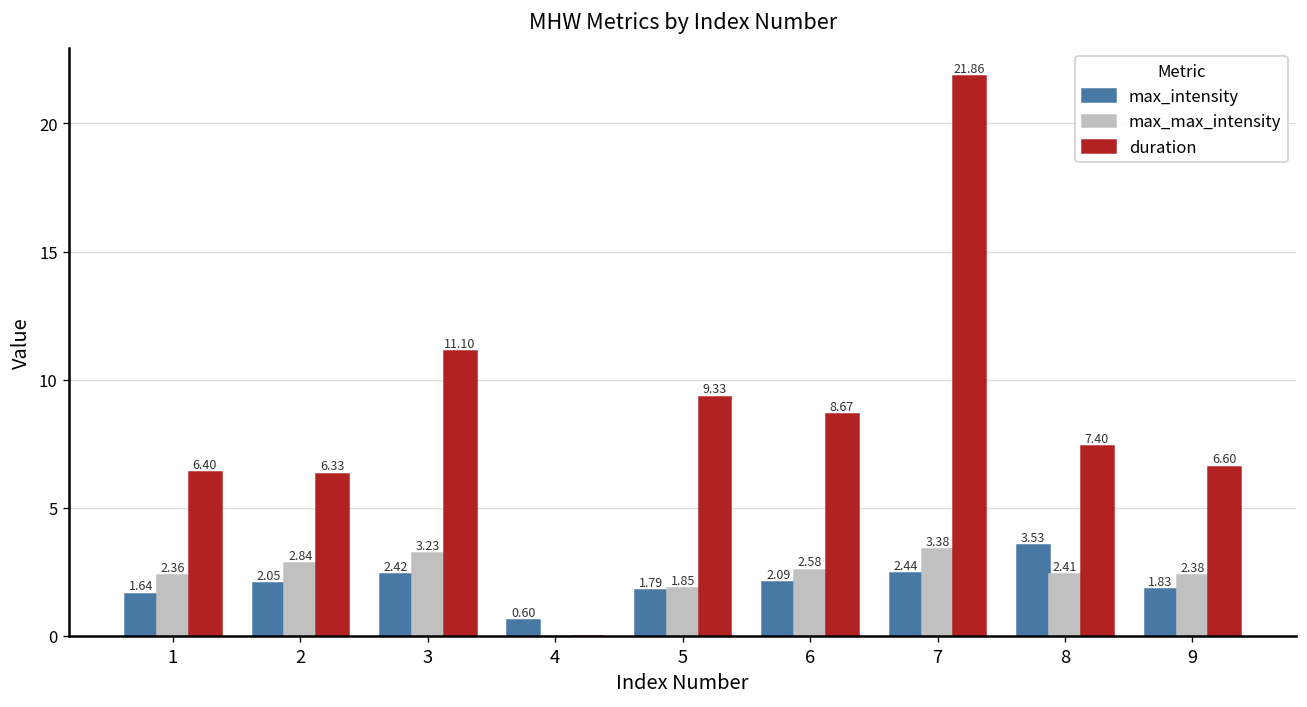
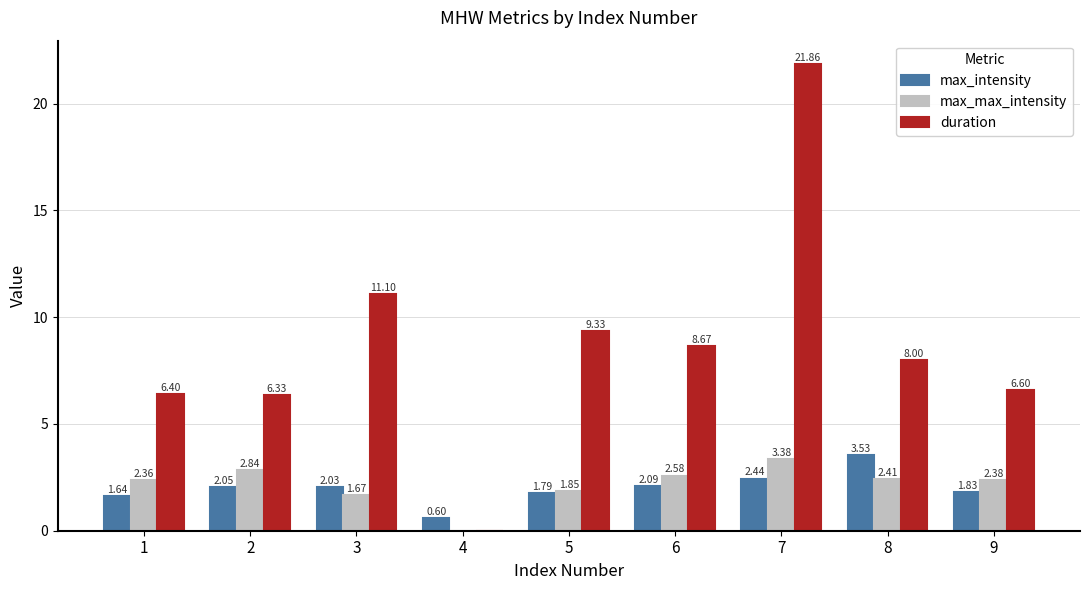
  {
    "max_intensity": {
      "1": 1.64,
      "2": 2.05,
-     "3": 2.42,
+     "3": 2.03,
      "4": 0.60,
      "5": 1.79,
      "6": 2.09,
      "7": 2.44,
      "8": 3.53,
      "9": 1.83
    },
    "max_max_intensity": {
      "1": 2.36,
      "2": 2.84,
-     "3": 3.23,
+     "3": 1.67,
      "5": 1.85,
      "6": 2.58,
      "7": 3.38,
      "8": 2.41,
      "9": 2.38
    },
    "duration": {
      "1": 6.40,
      "2": 6.33,
      "3": 11.10,
      "5": 9.33,
      "6": 8.67,
      "7": 21.86,
-     "8": 7.40,
+     "8": 8.00,
      "9": 6.60
    }
  }
